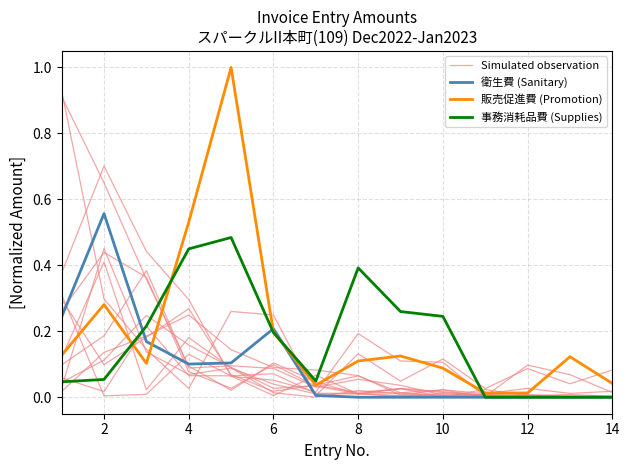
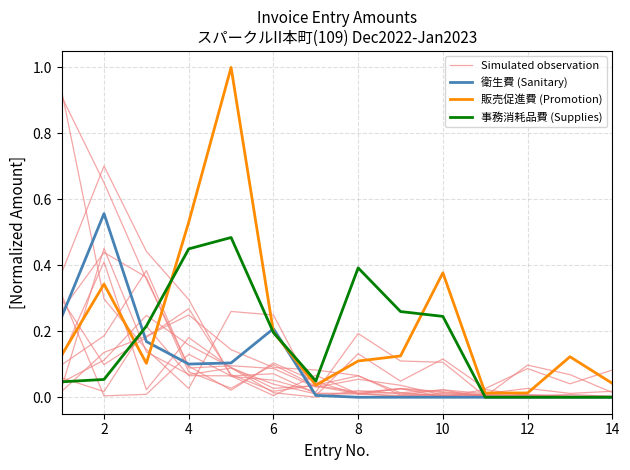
  {
    "衛生費 (Sanitary)": {
      "2": 0.56,
      "6": 0.21,
      "8": 0.00
    },
    "販売促進費 (Promotion)": {
-     "2": 0.28,
+     "2": 0.34,
      "4": 0.53,
      "8": 0.11,
-     "10": 0.09,
+     "10": 0.38,
      "14": 0.04
    },
    "事務消耗品費 (Supplies)": {
      "2": 0.05,
      "4": 0.45,
      "8": 0.39,
      "10": 0.25
    }
  }
